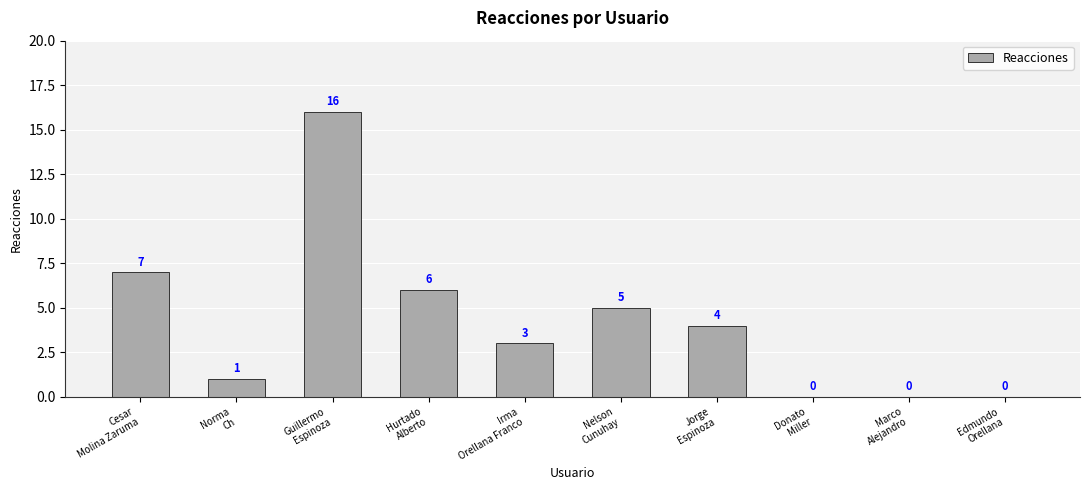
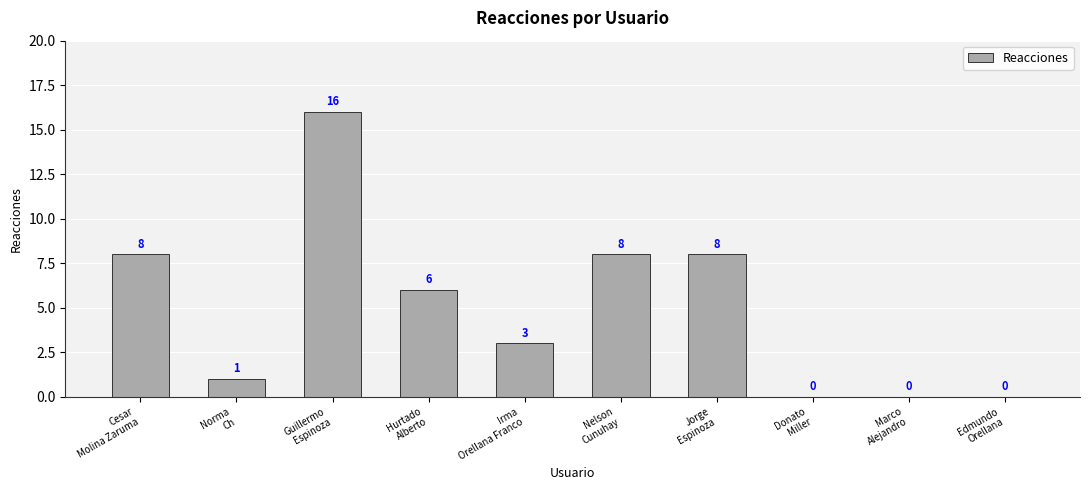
  {
-   "Cesar Molina Zaruma": 7,
+   "Cesar Molina Zaruma": 8,
    "Norma Ch": 1,
    "Guillermo Espinoza": 16,
    "Hurtado Alberto": 6,
    "Irma Orellana Franco": 3,
-   "Nelson Cunuhay": 5,
-   "Jorge Espinoza": 4,
+   "Nelson Cunuhay": 8,
+   "Jorge Espinoza": 8,
    "Donato Miller": 0,
    "Marco Alejandro": 0,
    "Edmundo Orellana": 0
  }
